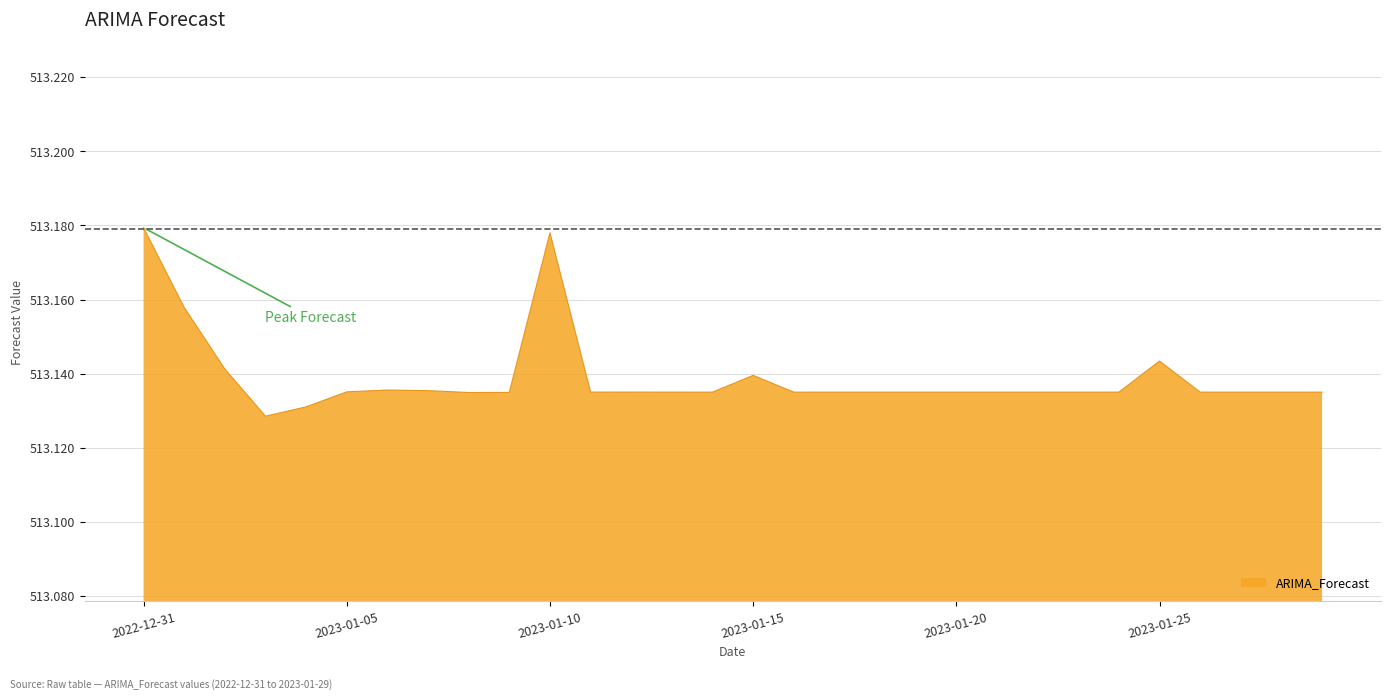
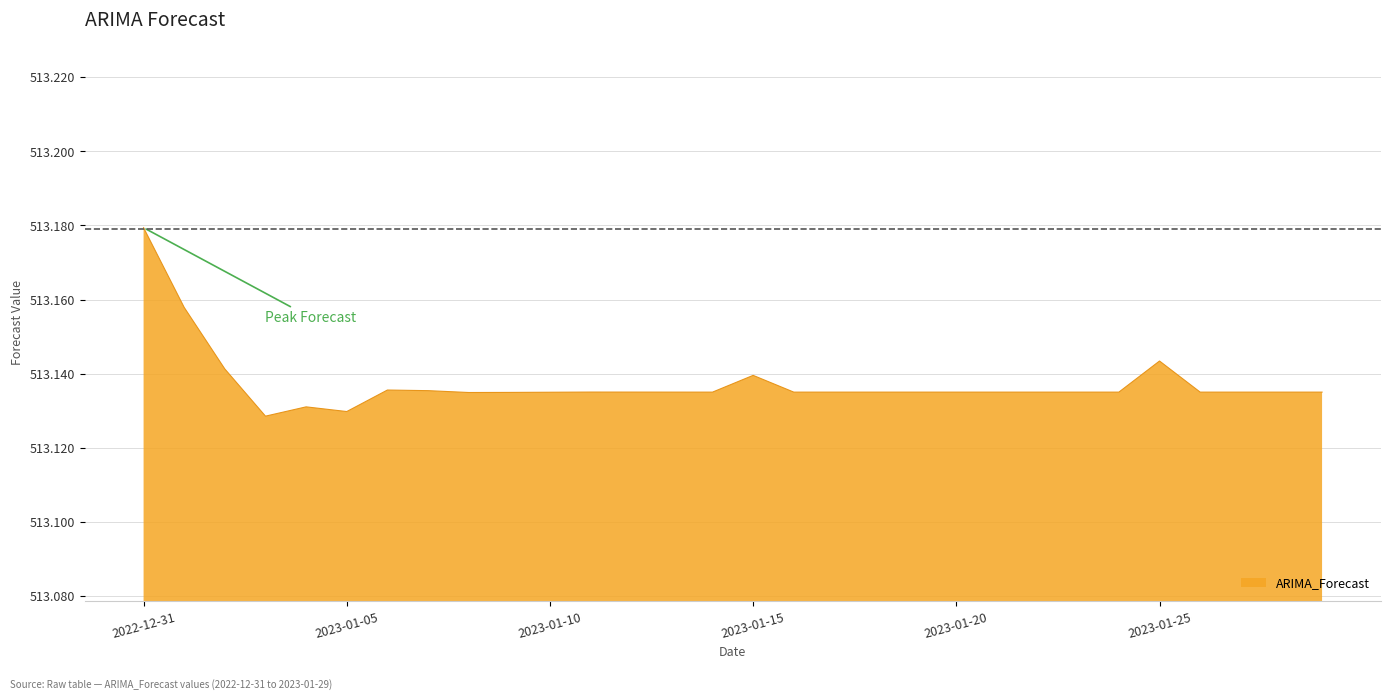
  {
    "2022-12-31": 513.179,
-   "2023-01-05": 513.135,
-   "2023-01-10": 513.178,
+   "2023-01-05": 513.130,
+   "2023-01-10": 513.135,
    "2023-01-15": 513.140,
    "2023-01-20": 513.135,
    "2023-01-25": 513.143
  }
